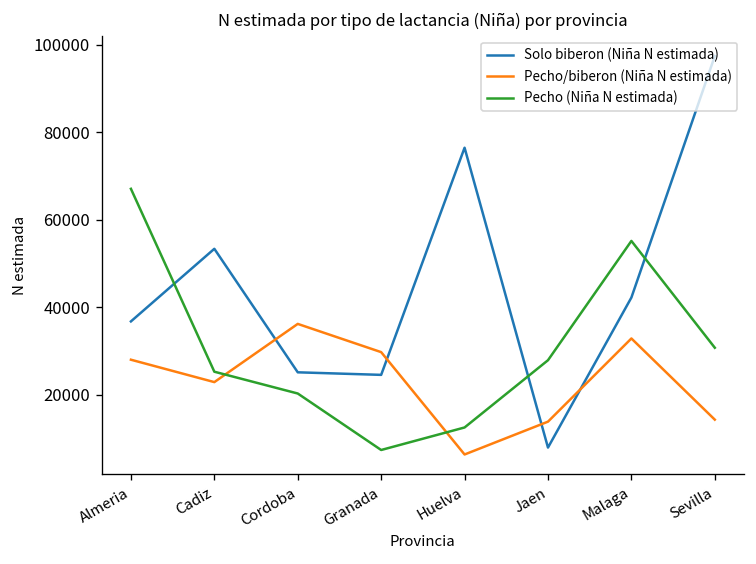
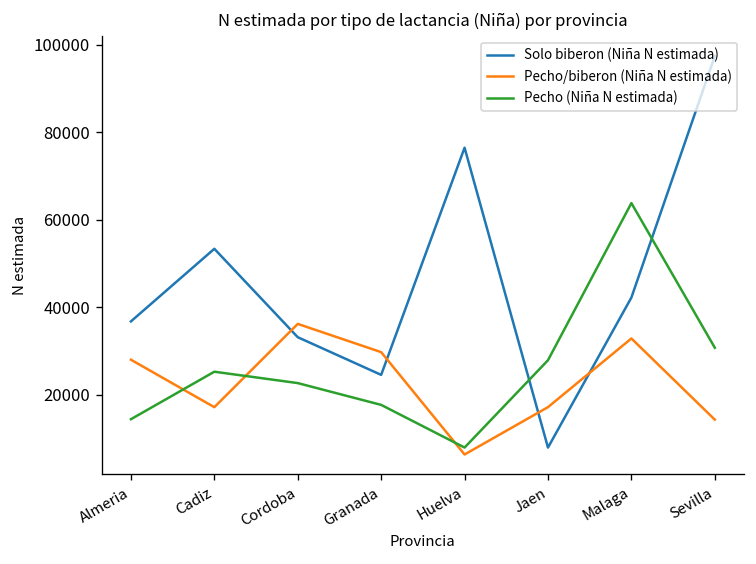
  {
    "Solo biberon (Niña N estimada)": {
      "Almeria": 37000,
      "Cadiz": 53000,
-     "Cordoba": 25000,
+     "Cordoba": 33000,
      "Granada": 25000,
      "Huelva": 77000,
      "Jaen": 8000,
      "Malaga": 42000
    },
    "Pecho/biberon (Niña N estimada)": {
      "Almeria": 28000,
-     "Cadiz": 23000,
+     "Cadiz": 17000,
      "Cordoba": 36000,
      "Granada": 30000,
      "Huelva": 6000,
-     "Jaen": 14000,
+     "Jaen": 17000,
      "Malaga": 33000,
      "Sevilla": 14000
    },
    "Pecho (Niña N estimada)": {
-     "Almeria": 67000,
+     "Almeria": 14000,
      "Cadiz": 25000,
-     "Cordoba": 20000,
-     "Granada": 7000,
-     "Huelva": 13000,
+     "Cordoba": 23000,
+     "Granada": 18000,
+     "Huelva": 8000,
      "Jaen": 28000,
-     "Malaga": 55000,
+     "Malaga": 64000,
      "Sevilla": 31000
    }
  }
